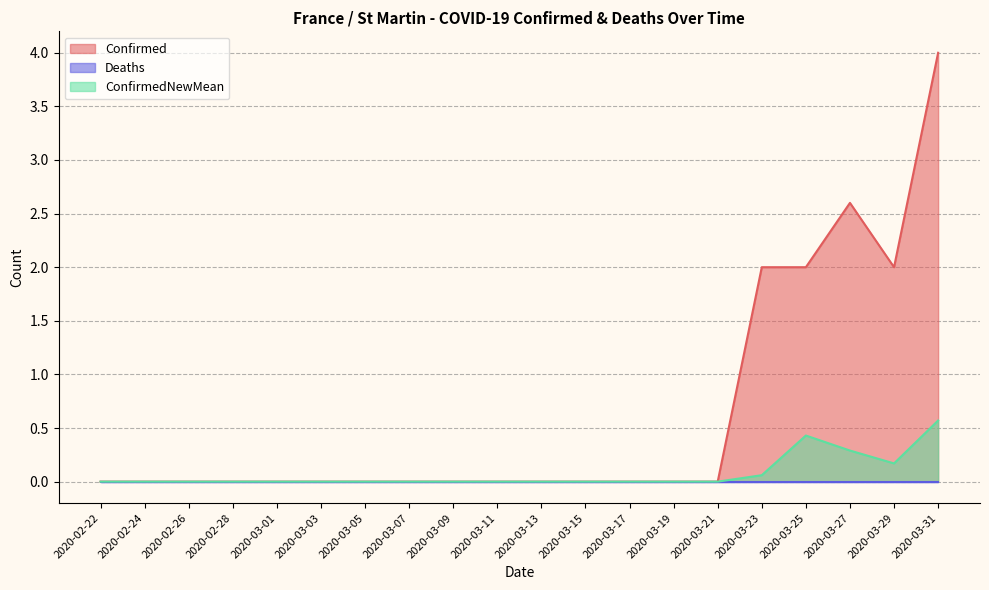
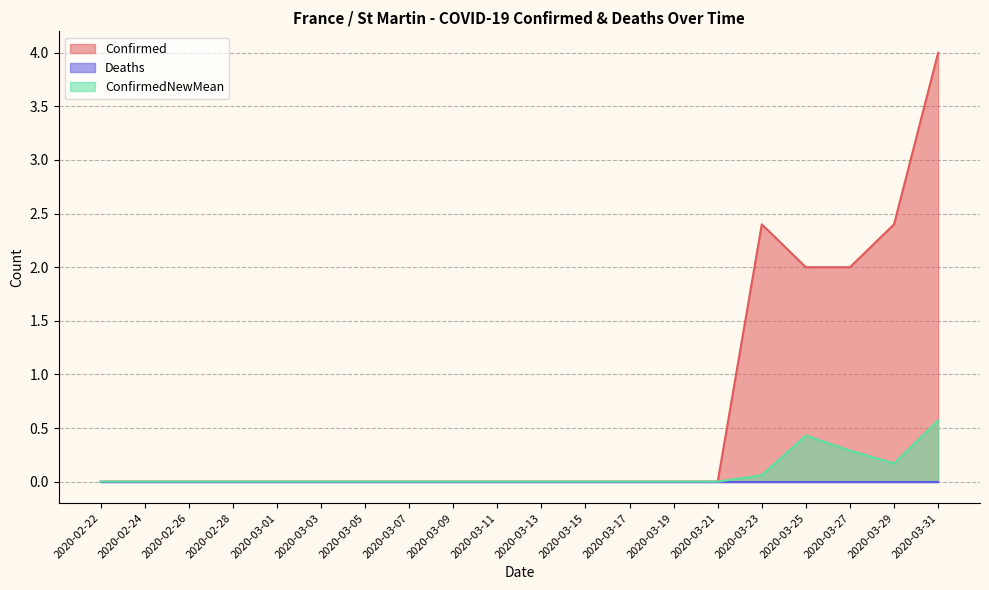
  {
    "Confirmed": {
-     "2020-03-23": 2.0,
+     "2020-03-23": 2.4,
      "2020-03-25": 2.0,
-     "2020-03-27": 2.6,
-     "2020-03-29": 2.0,
+     "2020-03-27": 2.0,
+     "2020-03-29": 2.4,
      "2020-03-31": 4.0
    },
    "Deaths": {
      "2020-03-23": 0.0,
      "2020-03-25": 0.0,
      "2020-03-27": 0.0,
      "2020-03-29": 0.0,
      "2020-03-31": 0.0
    },
    "ConfirmedNewMean": {
      "2020-03-23": 0.06,
      "2020-03-25": 0.43,
      "2020-03-27": 0.3,
      "2020-03-29": 0.17,
      "2020-03-31": 0.57
    }
  }
